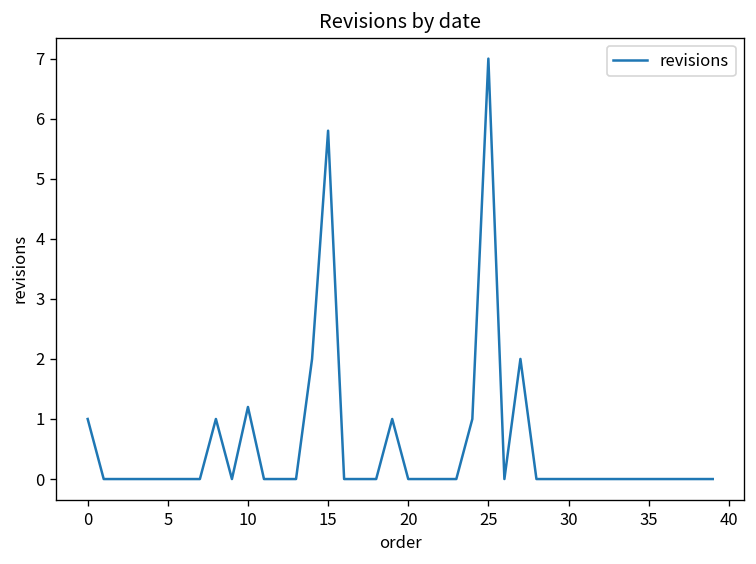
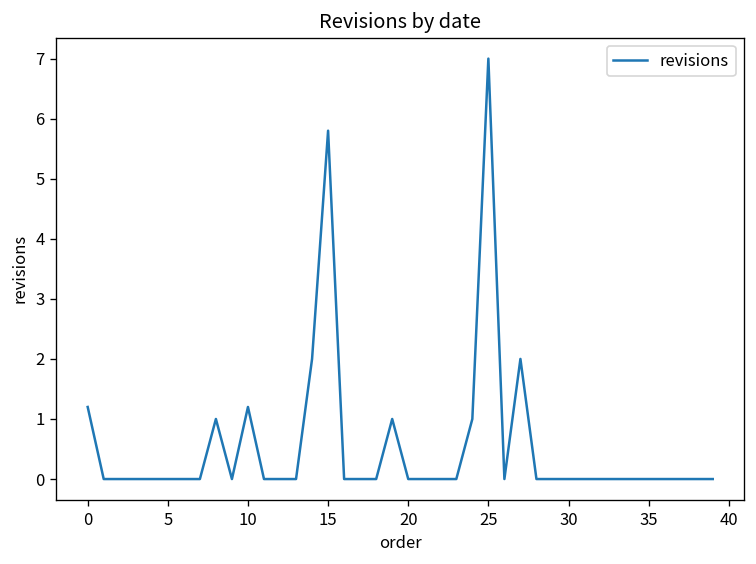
  {
-   "0": 1.0,
+   "0": 1.2,
    "5": 0.0,
    "10": 1.2,
    "15": 5.8,
    "20": 0.0,
    "25": 7.0,
    "30": 0.0,
    "35": 0.0
  }
